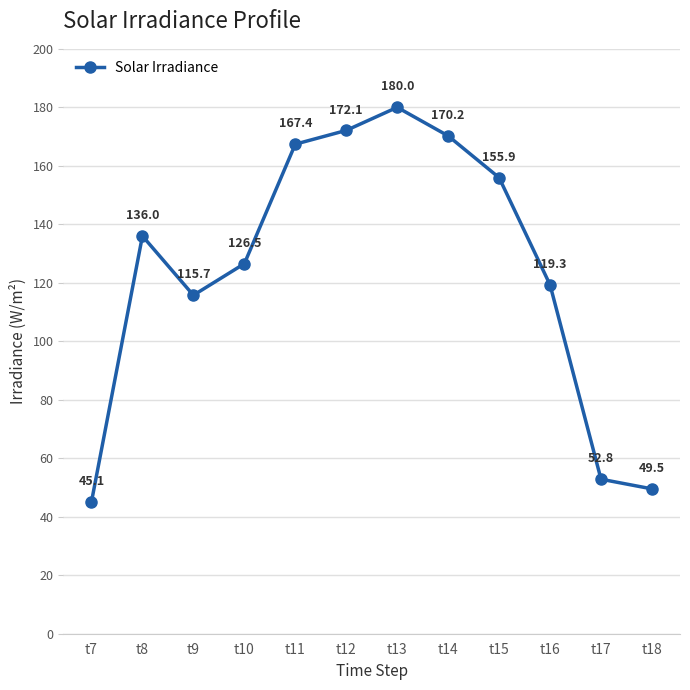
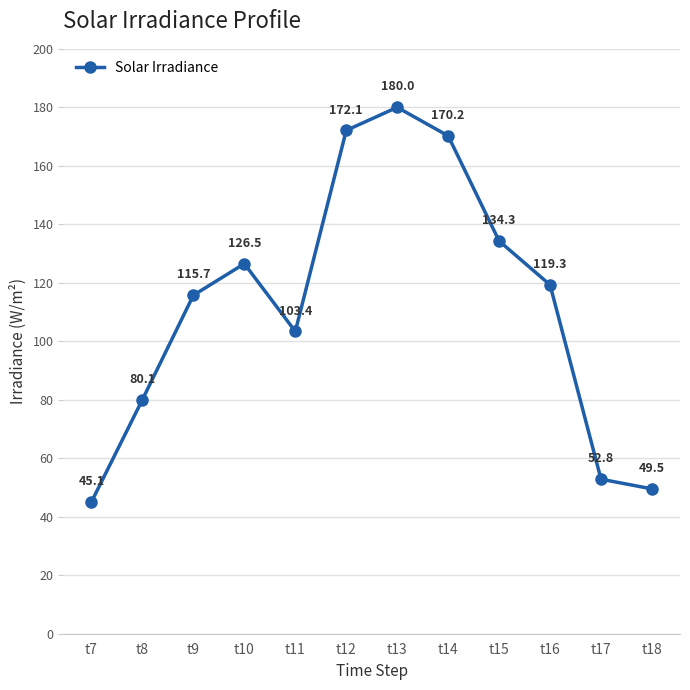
  {
    "t7": 45.1,
-   "t8": 136.0,
+   "t8": 80.1,
    "t9": 115.7,
    "t10": 126.5,
-   "t11": 167.4,
+   "t11": 103.4,
    "t12": 172.1,
    "t13": 180.0,
    "t14": 170.2,
-   "t15": 155.9,
+   "t15": 134.3,
    "t16": 119.3,
    "t17": 52.8,
    "t18": 49.5
  }
